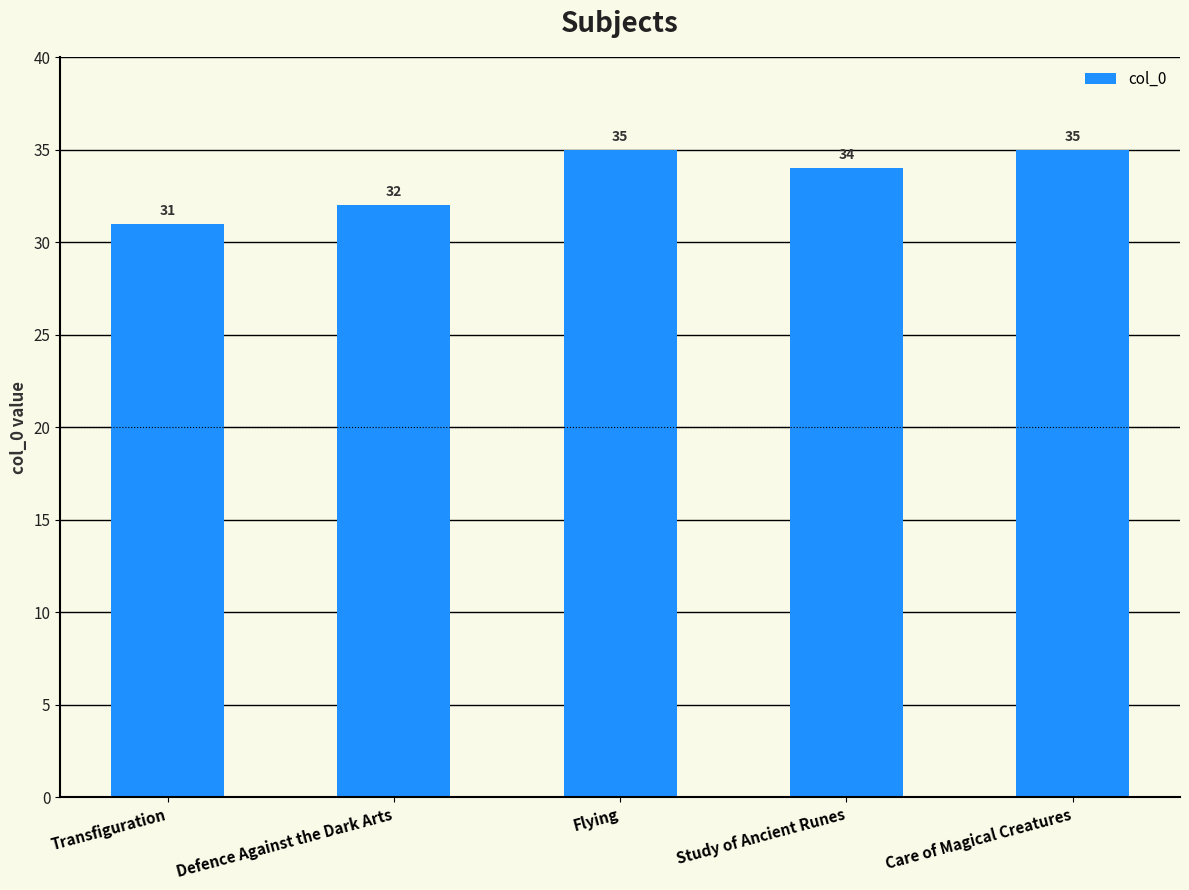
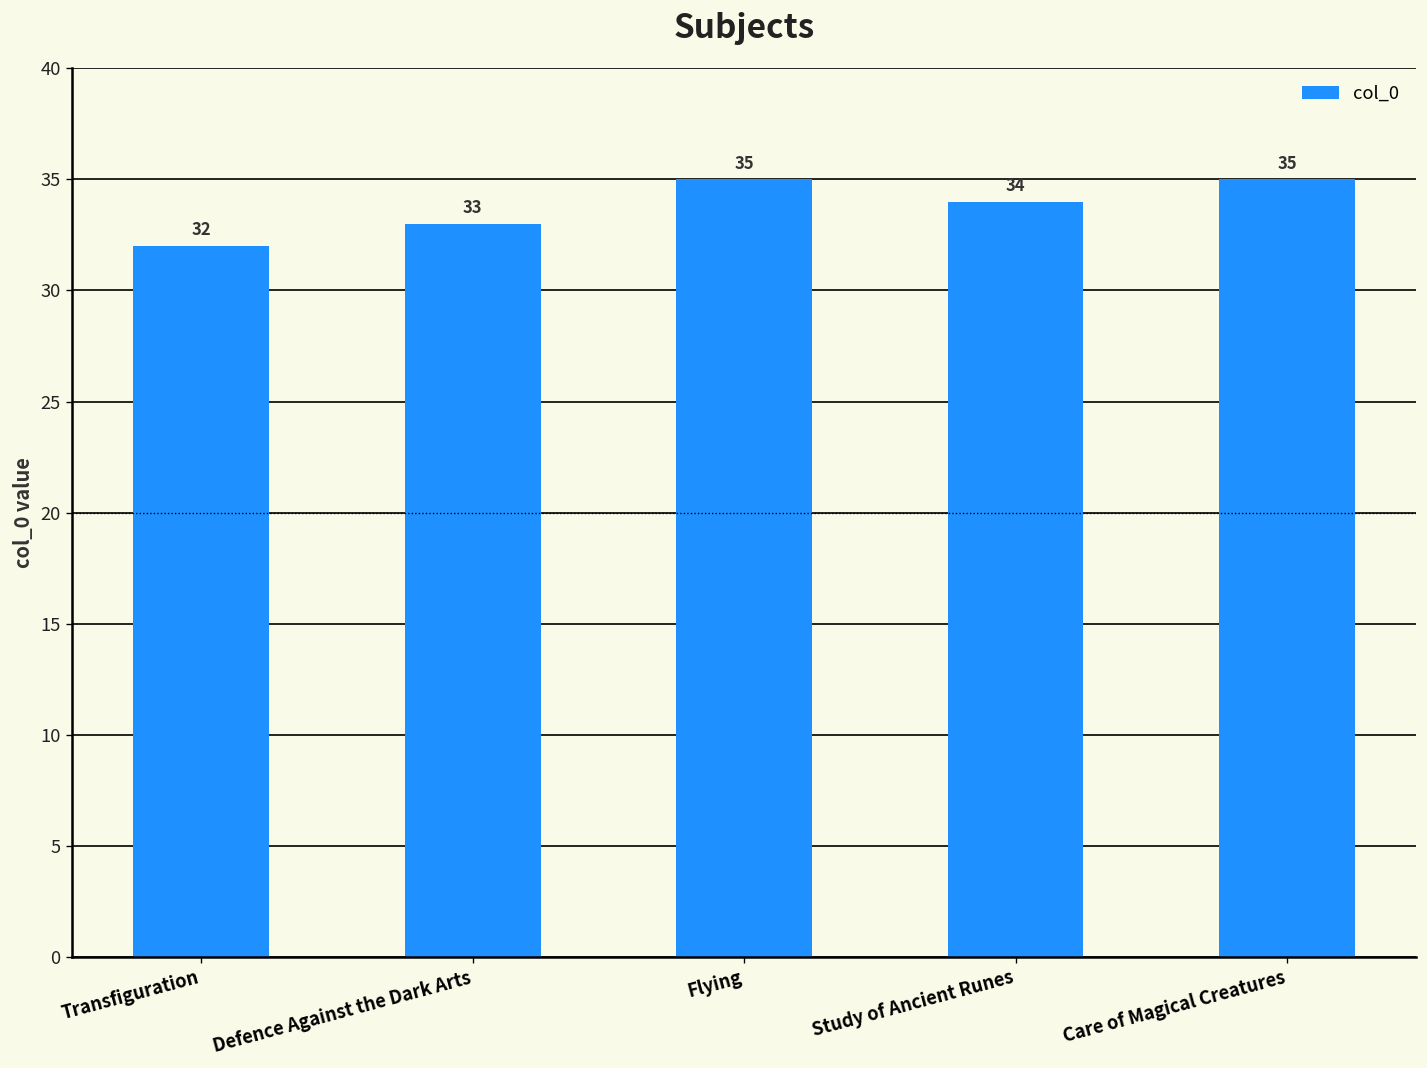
  {
-   "Transfiguration": 31,
-   "Defence Against the Dark Arts": 32,
+   "Transfiguration": 32,
+   "Defence Against the Dark Arts": 33,
    "Flying": 35,
    "Study of Ancient Runes": 34,
    "Care of Magical Creatures": 35
  }
